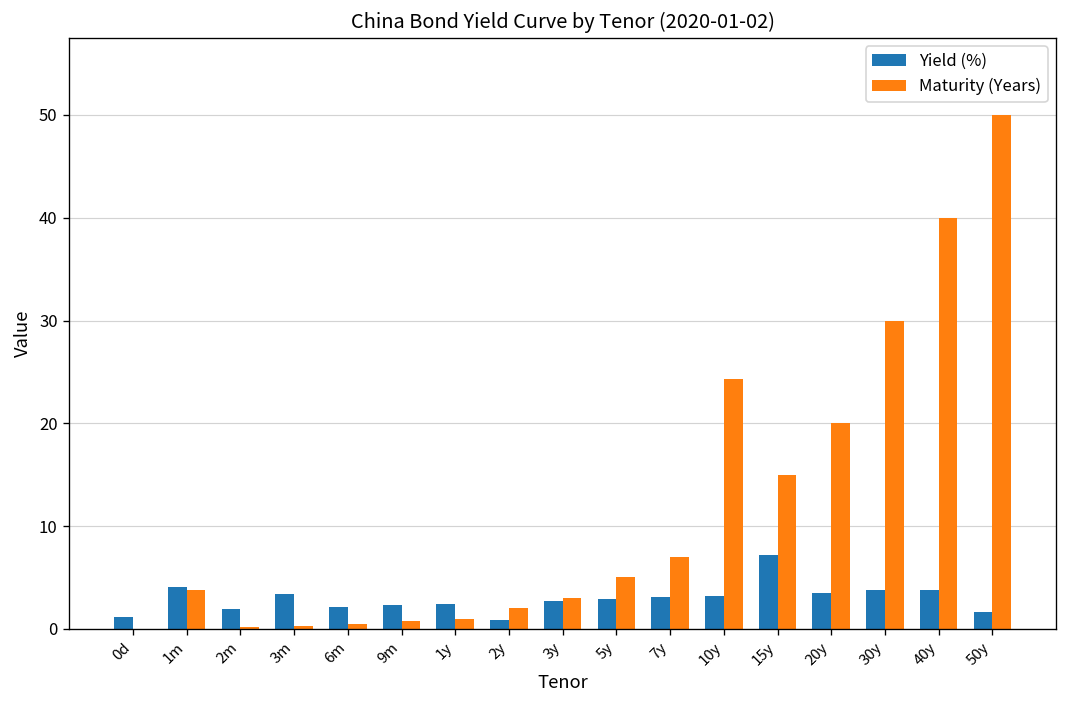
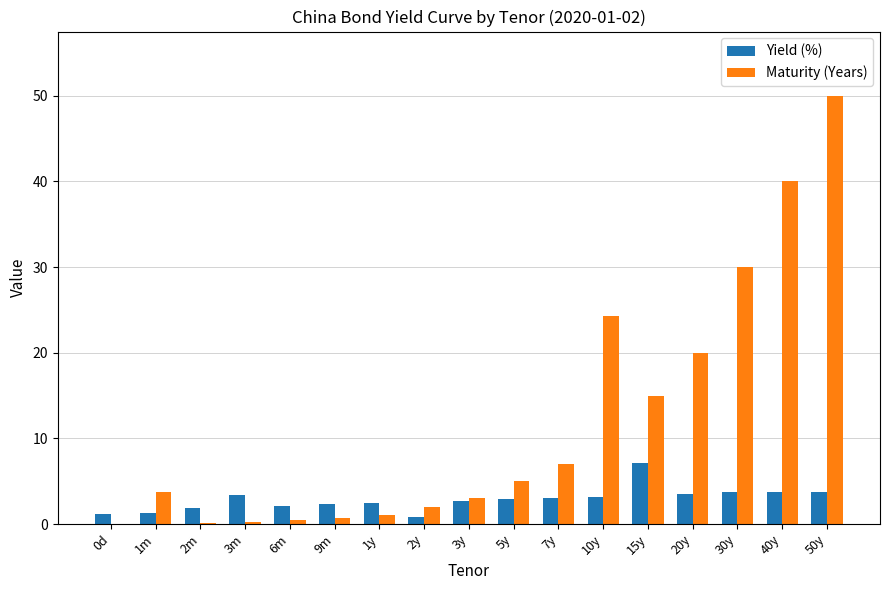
  {
    "Yield (%)": {
      "0d": 1,
-     "1m": 4,
+     "1m": 1,
      "2m": 2,
      "3m": 3,
      "6m": 2,
      "9m": 2,
      "1y": 2,
      "2y": 1,
      "3y": 3,
      "5y": 3,
      "7y": 3,
      "10y": 3,
      "15y": 7,
      "20y": 3,
      "30y": 4,
      "40y": 4,
-     "50y": 2
+     "50y": 4
    },
    "Maturity (Years)": {
      "0d": 0,
      "1m": 4,
      "6m": 1,
      "9m": 1,
      "1y": 1,
      "2y": 2,
      "3y": 3,
      "5y": 5,
      "7y": 7,
      "10y": 24,
      "15y": 15,
      "20y": 20,
      "30y": 30,
      "40y": 40,
      "50y": 50
    }
  }
